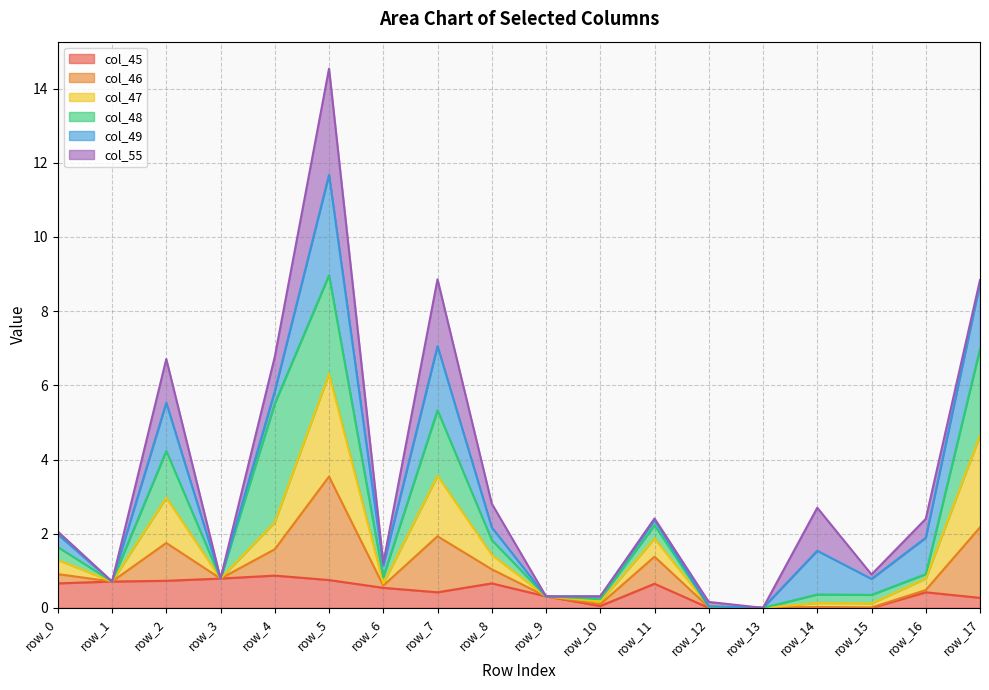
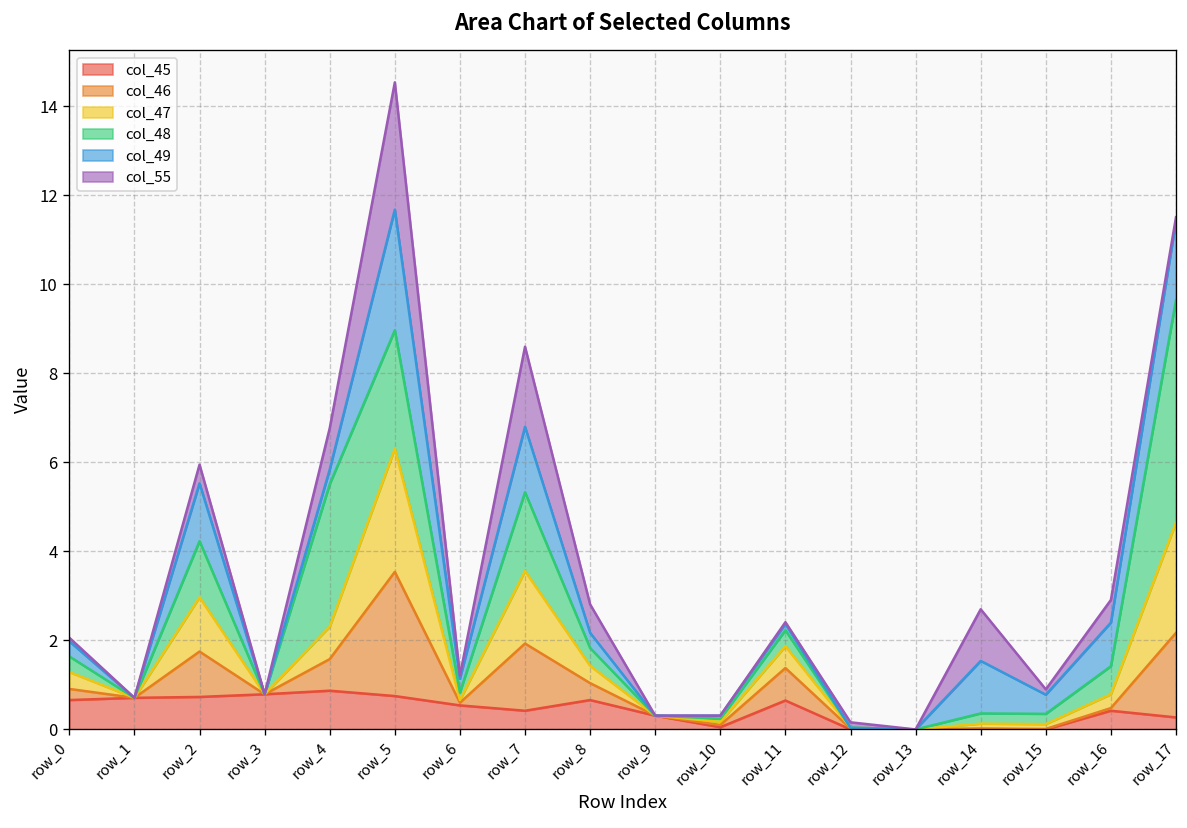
  {
    "col_47": {
      "row_0": 0.4,
      "row_2": 1.2,
      "row_4": 0.7,
      "row_5": 2.8,
      "row_7": 1.6,
      "row_8": 0.4,
      "row_10": 0.1,
      "row_11": 0.5,
      "row_14": 0.1,
      "row_15": 0.1,
      "row_16": 0.3,
      "row_17": 2.5
    },
    "col_48": {
      "row_0": 0.4,
      "row_2": 1.3,
      "row_4": 3.2,
      "row_5": 2.7,
      "row_6": 0.2,
      "row_7": 1.8,
      "row_8": 0.4,
      "row_10": 0.1,
      "row_11": 0.4,
      "row_14": 0.2,
      "row_15": 0.2,
-     "row_16": 0.1,
-     "row_17": 2.3
+     "row_16": 0.6,
+     "row_17": 5.0
    },
    "col_49": {
      "row_0": 0.3,
      "row_2": 1.3,
      "row_4": 0.3,
      "row_5": 2.7,
      "row_6": 0.3,
-     "row_7": 1.7,
+     "row_7": 1.5,
      "row_8": 0.3,
      "row_14": 1.2,
      "row_15": 0.4,
      "row_16": 1.0,
      "row_17": 1.8
    },
    "col_55": {
      "row_0": 0.1,
-     "row_2": 1.2,
+     "row_2": 0.4,
      "row_4": 0.9,
      "row_5": 2.9,
      "row_6": 0.1,
      "row_7": 1.8,
      "row_8": 0.6,
      "row_12": 0.1,
      "row_14": 1.2,
      "row_15": 0.1,
      "row_16": 0.5,
      "row_17": 0.1
    }
  }
